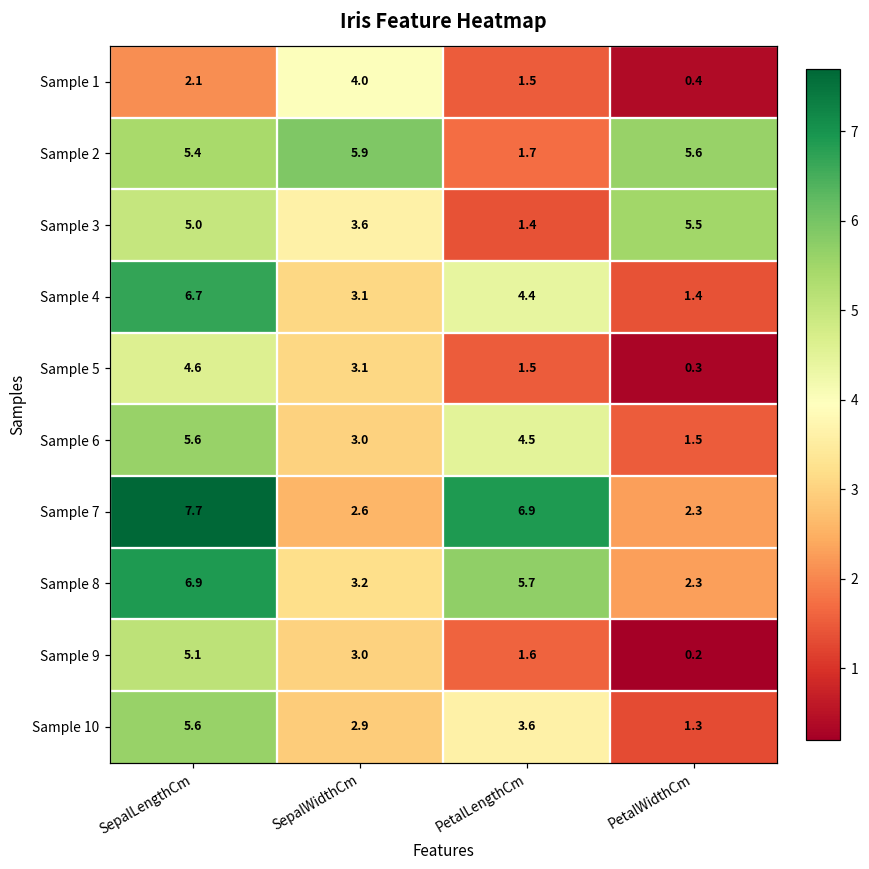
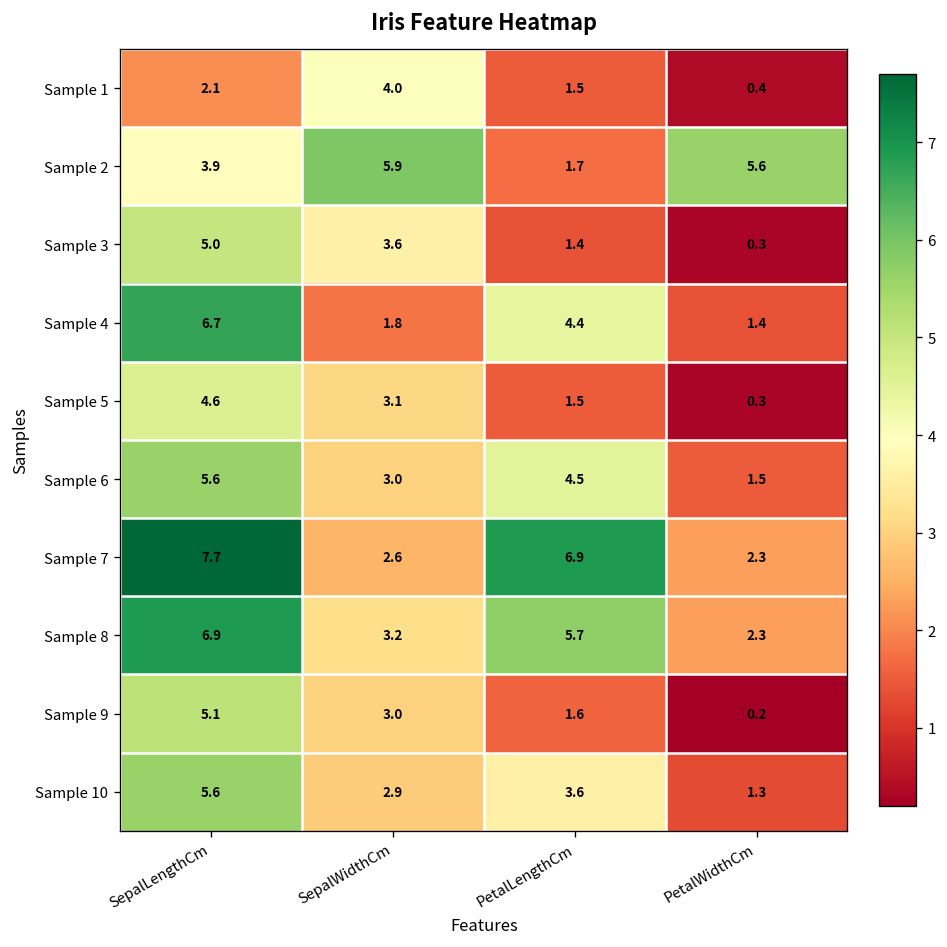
  {
    "Sample 1": {
      "SepalLengthCm": 2.1,
      "SepalWidthCm": 4.0,
      "PetalLengthCm": 1.5,
      "PetalWidthCm": 0.4
    },
    "Sample 2": {
-     "SepalLengthCm": 5.4,
+     "SepalLengthCm": 3.9,
      "SepalWidthCm": 5.9,
      "PetalLengthCm": 1.7,
      "PetalWidthCm": 5.6
    },
    "Sample 3": {
      "SepalLengthCm": 5.0,
      "SepalWidthCm": 3.6,
      "PetalLengthCm": 1.4,
-     "PetalWidthCm": 5.5
+     "PetalWidthCm": 0.3
    },
    "Sample 4": {
      "SepalLengthCm": 6.7,
-     "SepalWidthCm": 3.1,
+     "SepalWidthCm": 1.8,
      "PetalLengthCm": 4.4,
      "PetalWidthCm": 1.4
    },
    "Sample 5": {
      "SepalLengthCm": 4.6,
      "SepalWidthCm": 3.1,
      "PetalLengthCm": 1.5,
      "PetalWidthCm": 0.3
    },
    "Sample 6": {
      "SepalLengthCm": 5.6,
      "SepalWidthCm": 3.0,
      "PetalLengthCm": 4.5,
      "PetalWidthCm": 1.5
    },
    "Sample 7": {
      "SepalLengthCm": 7.7,
      "SepalWidthCm": 2.6,
      "PetalLengthCm": 6.9,
      "PetalWidthCm": 2.3
    },
    "Sample 8": {
      "SepalLengthCm": 6.9,
      "SepalWidthCm": 3.2,
      "PetalLengthCm": 5.7,
      "PetalWidthCm": 2.3
    },
    "Sample 9": {
      "SepalLengthCm": 5.1,
      "SepalWidthCm": 3.0,
      "PetalLengthCm": 1.6,
      "PetalWidthCm": 0.2
    },
    "Sample 10": {
      "SepalLengthCm": 5.6,
      "SepalWidthCm": 2.9,
      "PetalLengthCm": 3.6,
      "PetalWidthCm": 1.3
    }
  }
